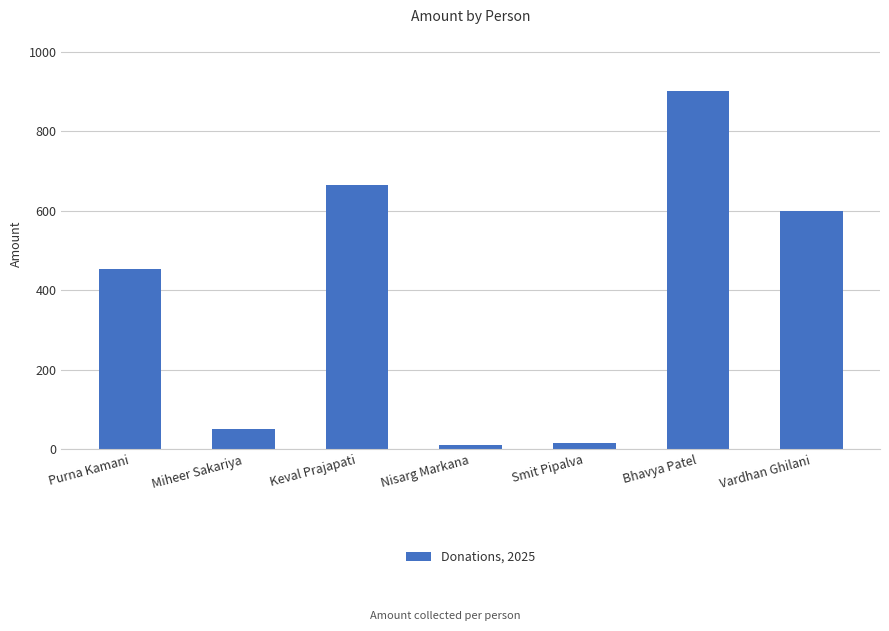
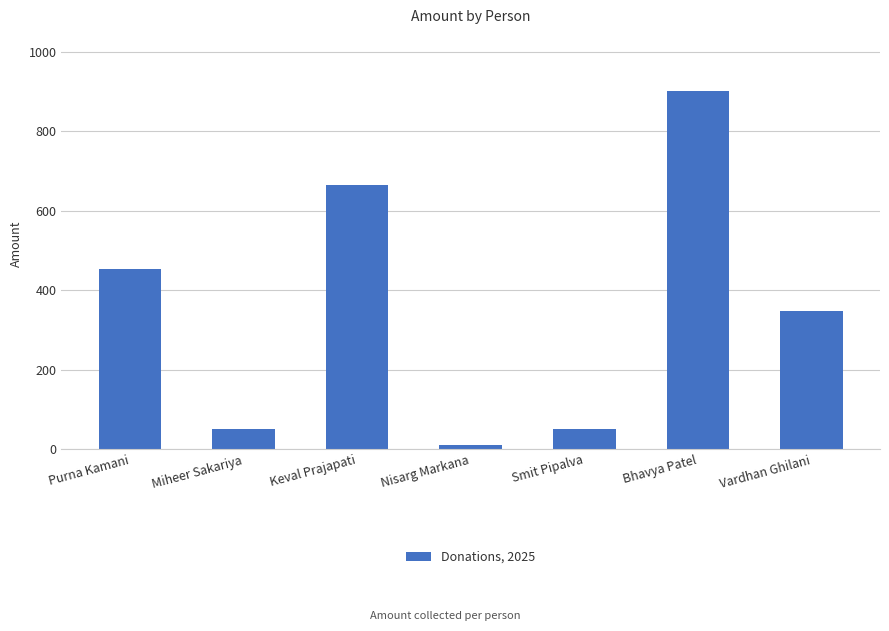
  {
    "Purna Kamani": 450,
    "Miheer Sakariya": 50,
    "Keval Prajapati": 670,
    "Nisarg Markana": 10,
-   "Smit Pipalva": 20,
+   "Smit Pipalva": 50,
    "Bhavya Patel": 900,
-   "Vardhan Ghilani": 600
+   "Vardhan Ghilani": 350
  }
